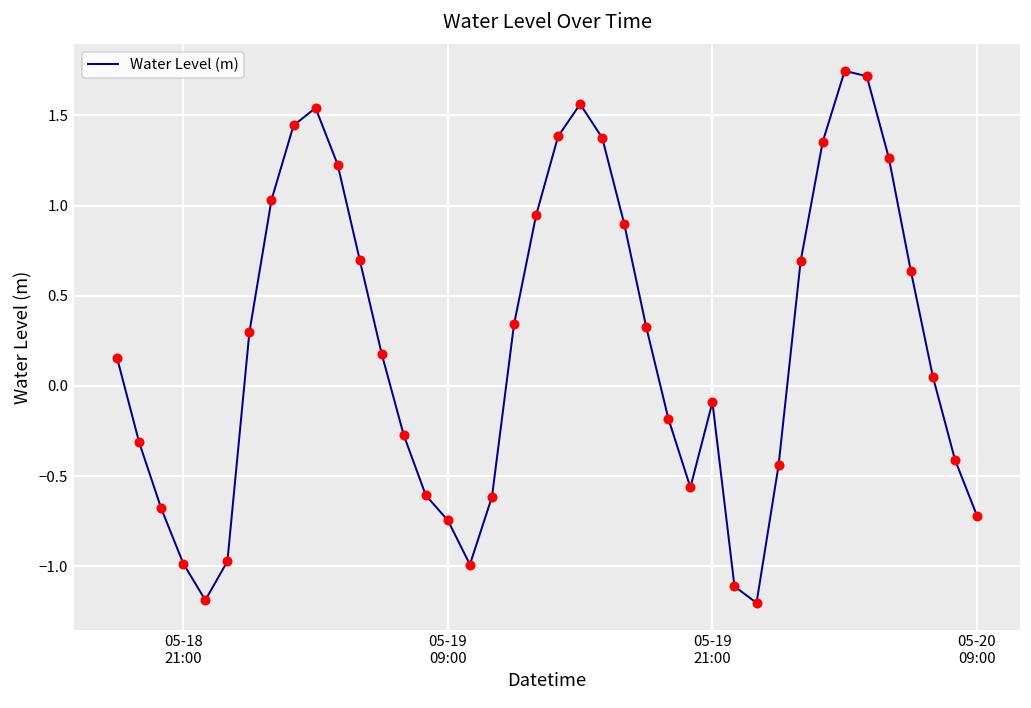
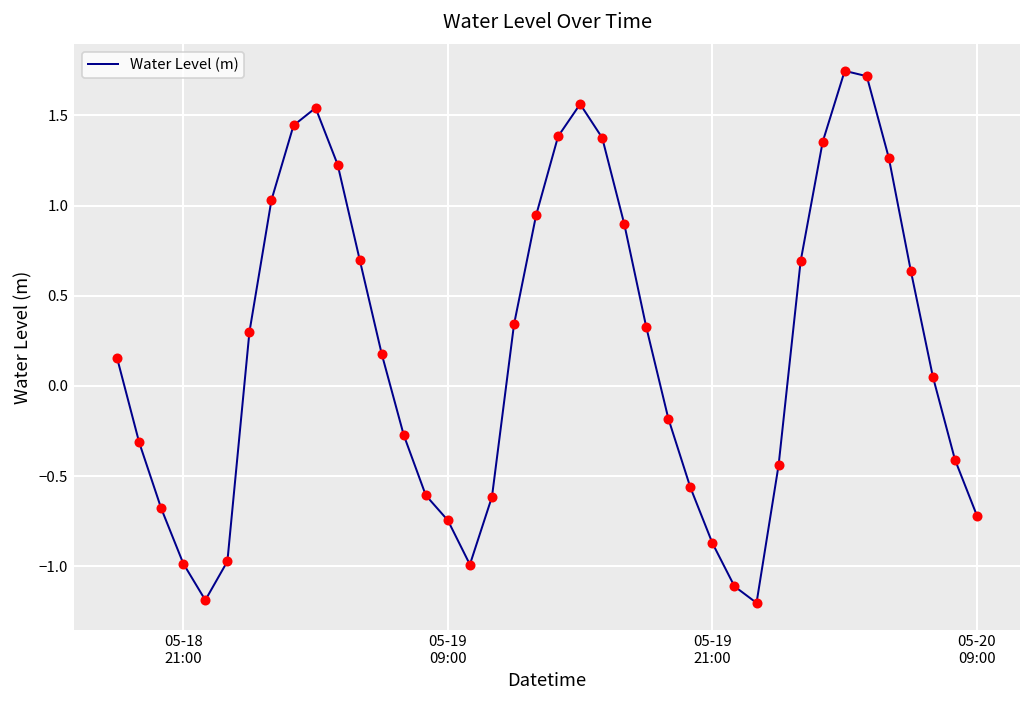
  {
    "05-18 21:00": -0.99,
    "05-19 09:00": -0.75,
-   "05-19 21:00": -0.09,
+   "05-19 21:00": -0.87,
    "05-20 09:00": -0.72
  }
